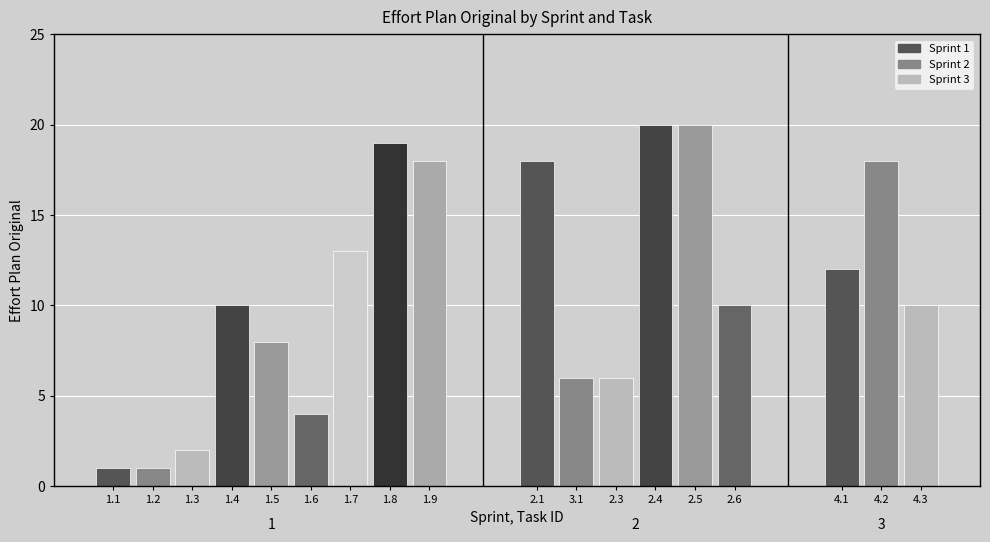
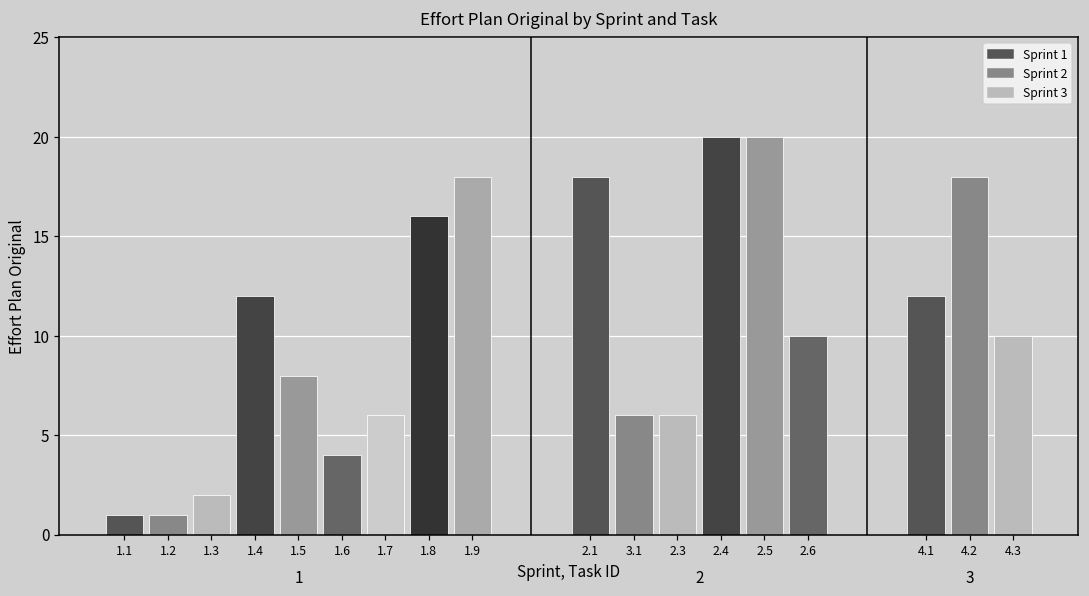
  {
    "1.1": 1,
    "1.2": 1,
    "1.3": 2,
-   "1.4": 10,
+   "1.4": 12,
    "1.5": 8,
    "1.6": 4,
-   "1.7": 13,
-   "1.8": 19,
+   "1.7": 6,
+   "1.8": 16,
    "1.9": 18,
    "2.1": 18,
    "3.1": 6,
    "2.3": 6,
    "2.4": 20,
    "2.5": 20,
    "2.6": 10,
    "4.1": 12,
    "4.2": 18,
    "4.3": 10
  }
